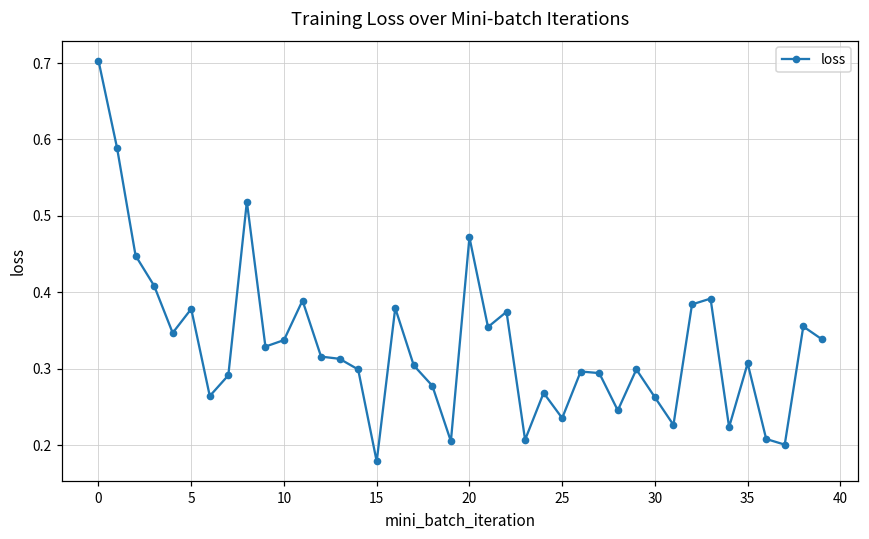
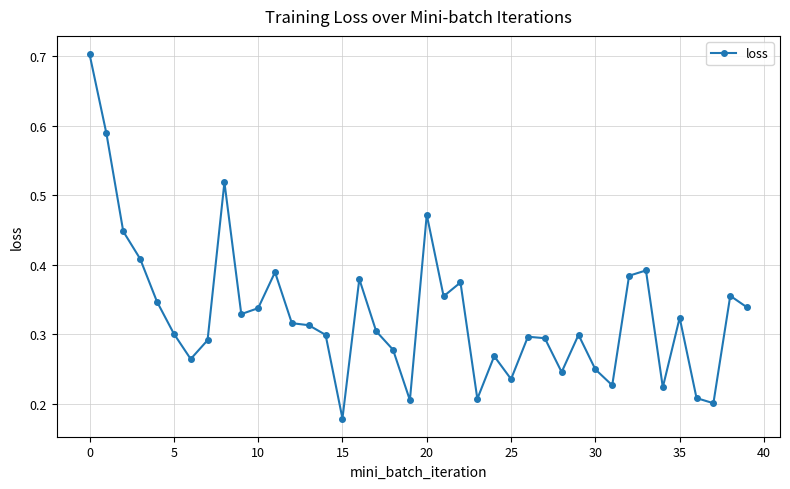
  {
    "0": 0.70,
-   "5": 0.38,
+   "5": 0.30,
    "10": 0.34,
    "15": 0.18,
    "20": 0.47,
    "25": 0.24,
-   "30": 0.26,
-   "35": 0.31
+   "30": 0.25,
+   "35": 0.32
  }
